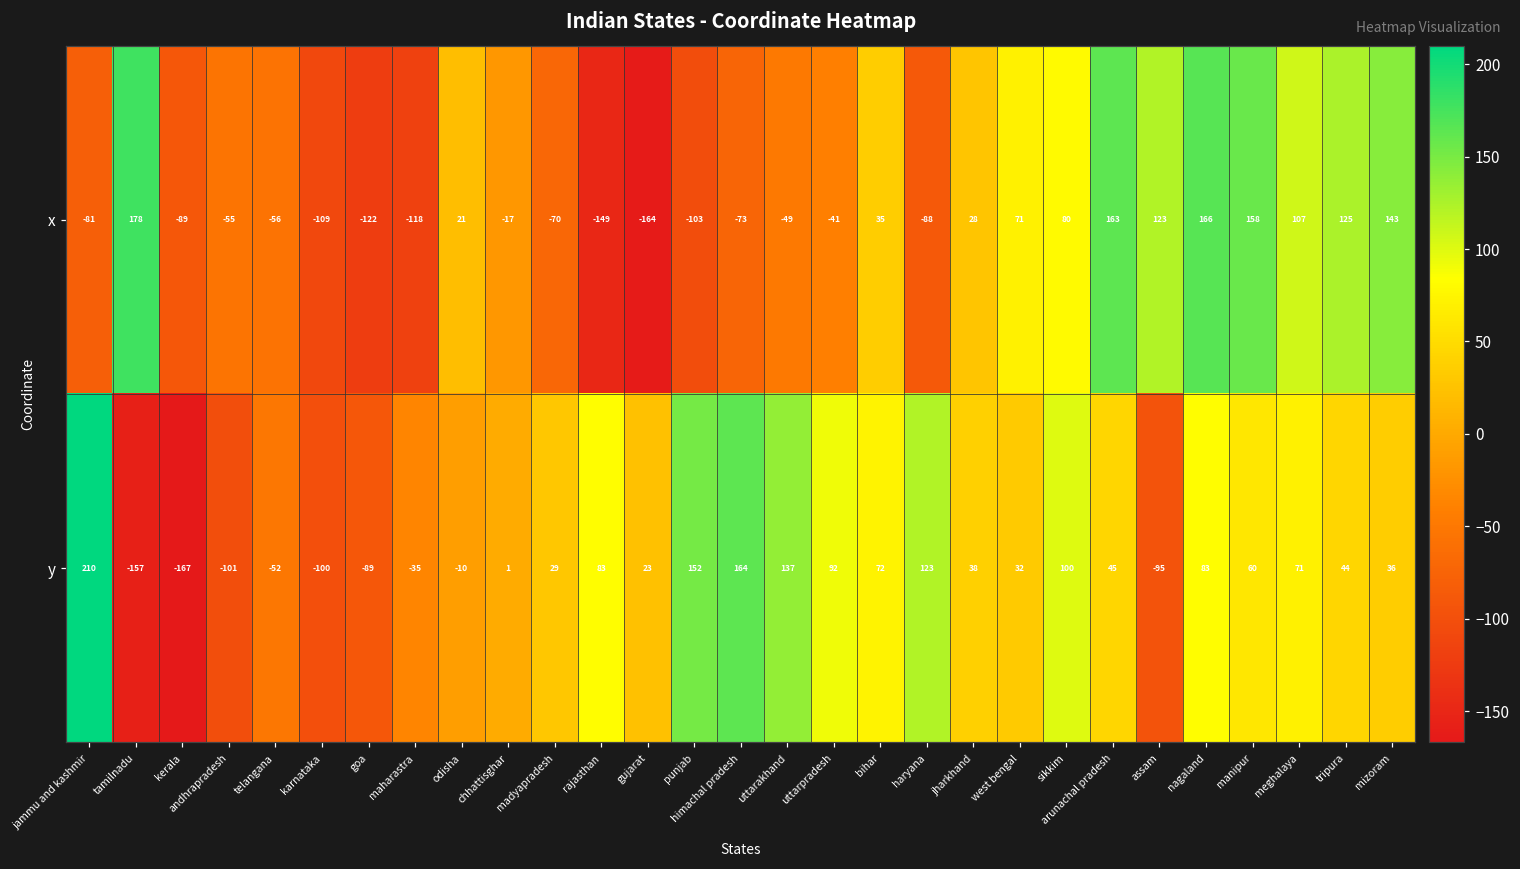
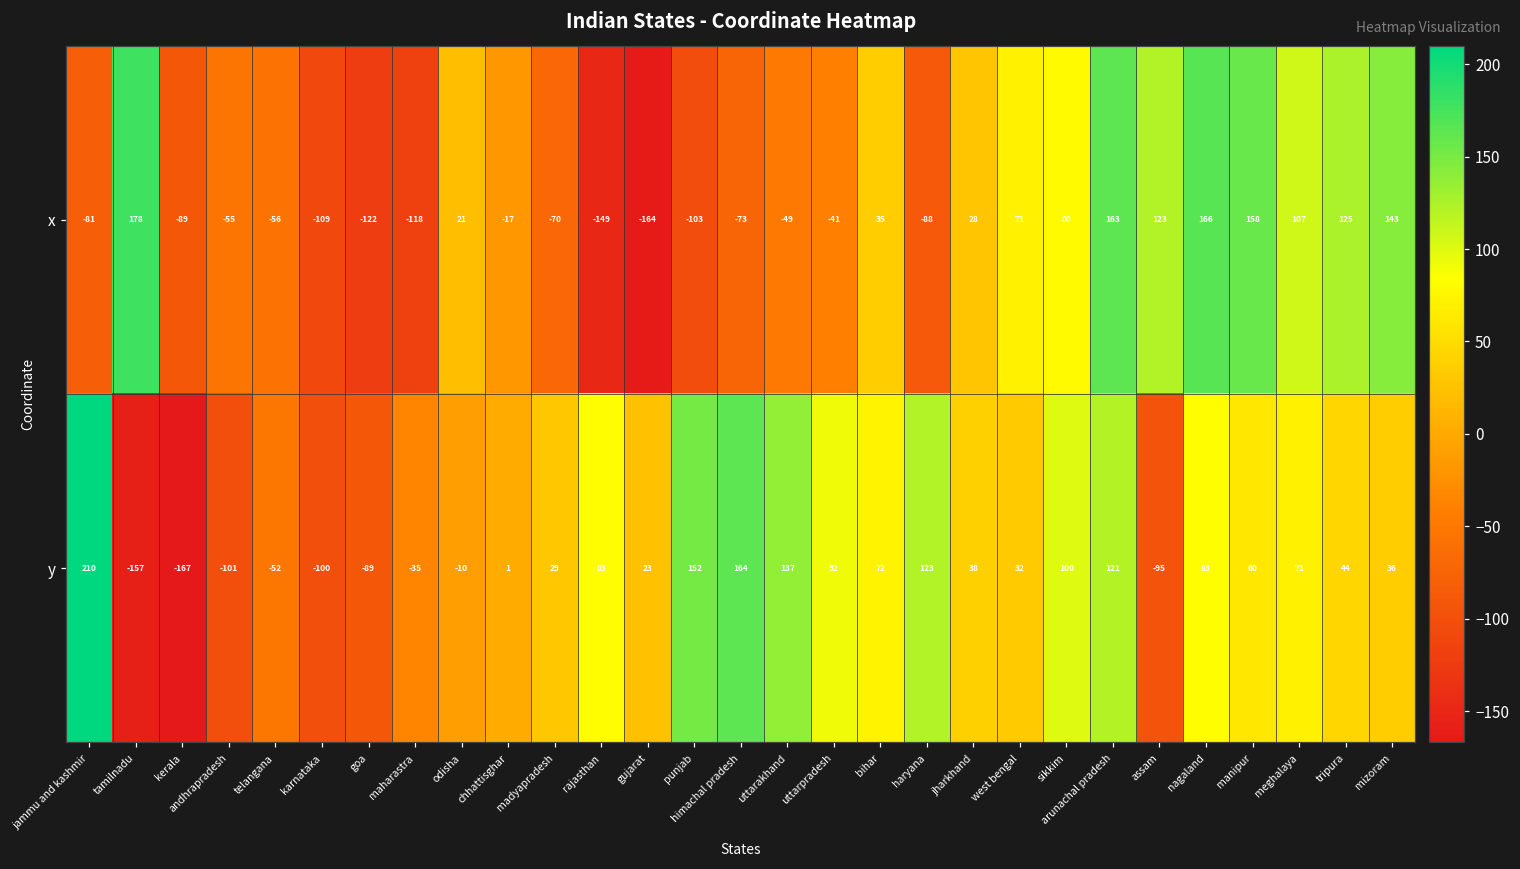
  {
    "x": {
      "jammu and kashmir": -81,
      "tamilnadu": 178,
      "kerala": -89,
      "andhrapradesh": -55,
      "telangana": -56,
      "karnataka": -109,
      "goa": -122,
      "maharastra": -118,
      "odisha": 21,
      "chhattisghar": -17,
      "madyapradesh": -70,
      "rajasthan": -149,
      "gujarat": -164,
      "punjab": -103,
      "himachal pradesh": -73,
      "uttarakhand": -49,
      "uttarpradesh": -41,
      "bihar": 35,
      "haryana": -88,
      "jharkhand": 28,
      "west bengal": 71,
      "sikkim": 80,
      "arunachal pradesh": 163,
      "assam": 123,
      "nagaland": 166,
      "manipur": 158,
      "meghalaya": 107,
      "tripura": 125,
      "mizoram": 143
    },
    "y": {
      "jammu and kashmir": 210,
      "tamilnadu": -157,
      "kerala": -167,
      "andhrapradesh": -101,
      "telangana": -52,
      "karnataka": -100,
      "goa": -89,
      "maharastra": -35,
      "odisha": -10,
      "chhattisghar": 1,
      "madyapradesh": 29,
      "rajasthan": 83,
      "gujarat": 23,
      "punjab": 152,
      "himachal pradesh": 164,
      "uttarakhand": 137,
      "uttarpradesh": 92,
      "bihar": 72,
      "haryana": 123,
      "jharkhand": 38,
      "west bengal": 32,
      "sikkim": 100,
-     "arunachal pradesh": 45,
+     "arunachal pradesh": 121,
      "assam": -95,
      "nagaland": 83,
      "manipur": 60,
      "meghalaya": 71,
      "tripura": 44,
      "mizoram": 36
    }
  }
